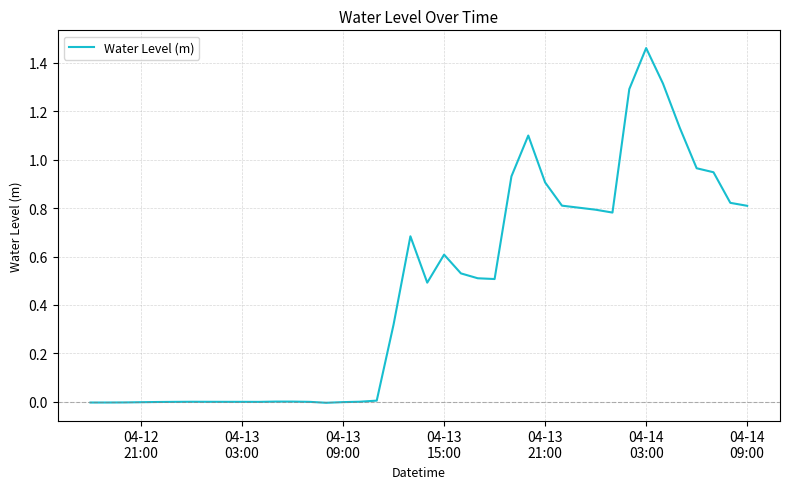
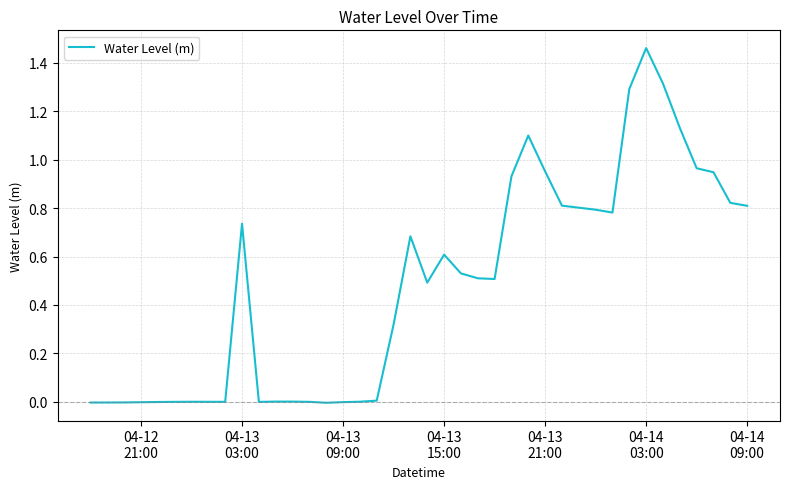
  {
    "04-12 21:00": 0.00,
-   "04-13 03:00": 0.00,
+   "04-13 03:00": 0.74,
    "04-13 09:00": 0.00,
    "04-13 15:00": 0.61,
-   "04-13 21:00": 0.91,
+   "04-13 21:00": 0.95,
    "04-14 03:00": 1.46,
    "04-14 09:00": 0.81
  }
